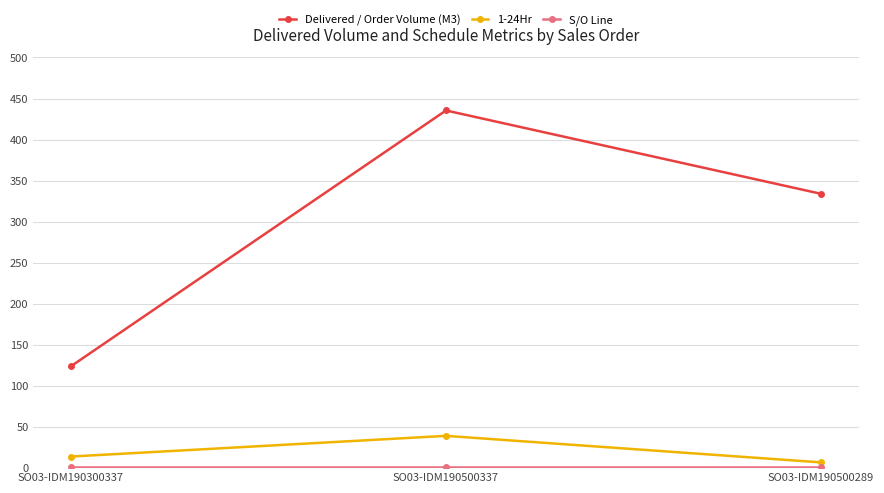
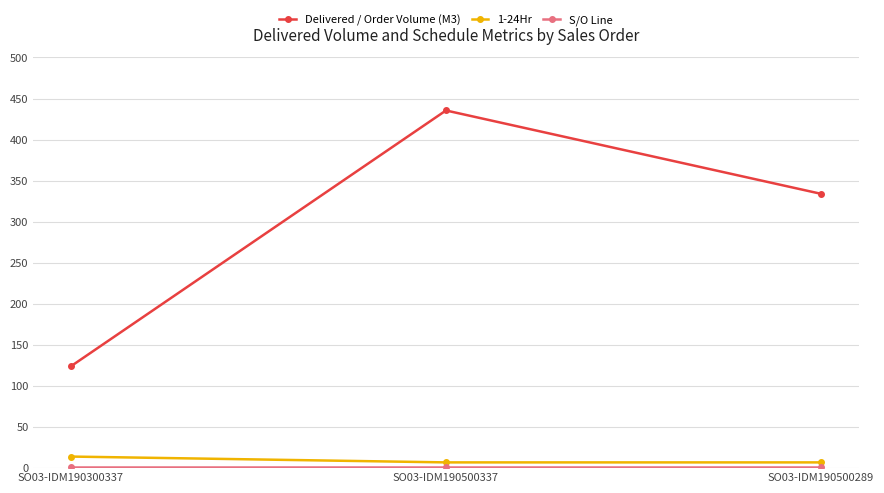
  {
    "Delivered / Order Volume (M3)": {
      "SO03-IDM190300337": 120,
      "SO03-IDM190500337": 440,
      "SO03-IDM190500289": 330
    },
    "1-24Hr": {
      "SO03-IDM190300337": 10,
-     "SO03-IDM190500337": 40,
+     "SO03-IDM190500337": 10,
      "SO03-IDM190500289": 10
    },
    "S/O Line": {
      "SO03-IDM190300337": 0,
      "SO03-IDM190500337": 0,
      "SO03-IDM190500289": 0
    }
  }
